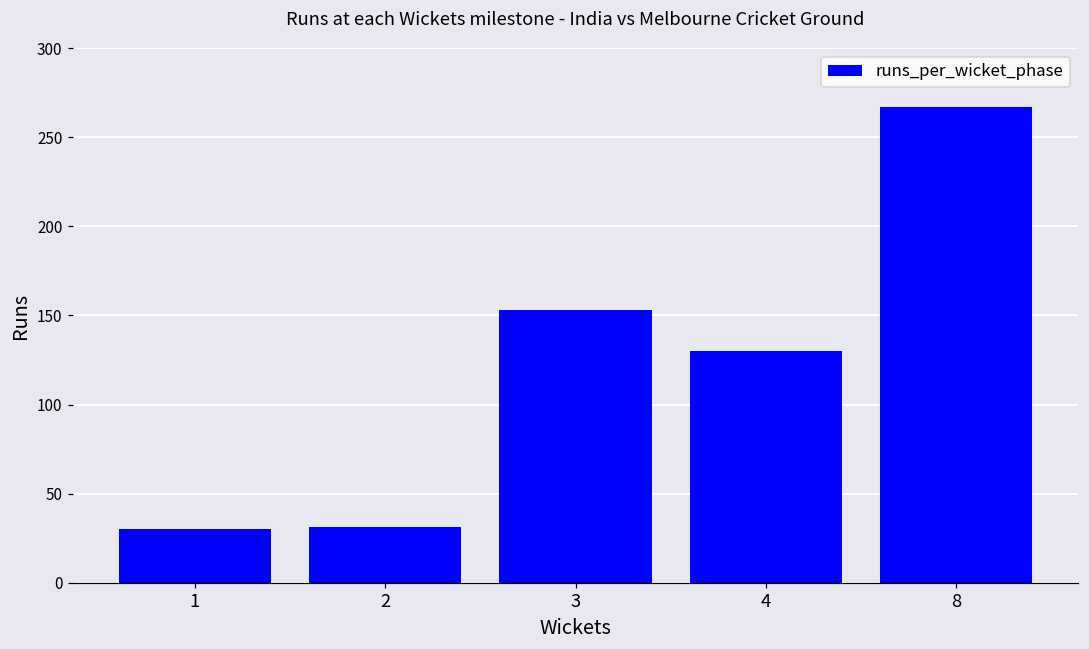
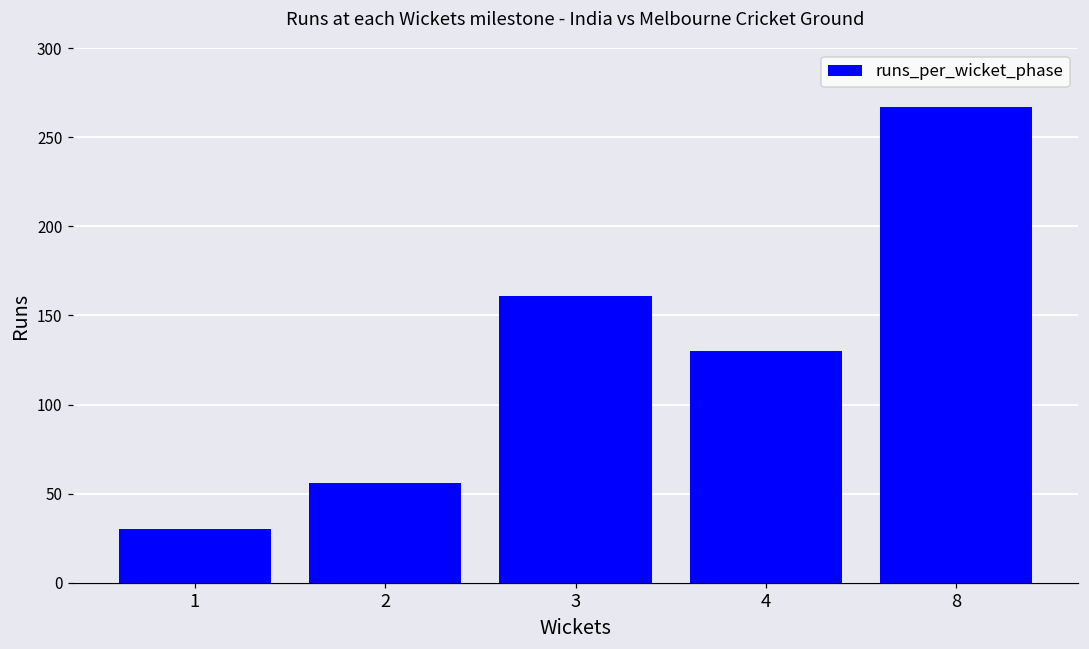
  {
    "1": 30,
-   "2": 31,
-   "3": 153,
+   "2": 56,
+   "3": 161,
    "4": 130,
    "8": 267
  }
